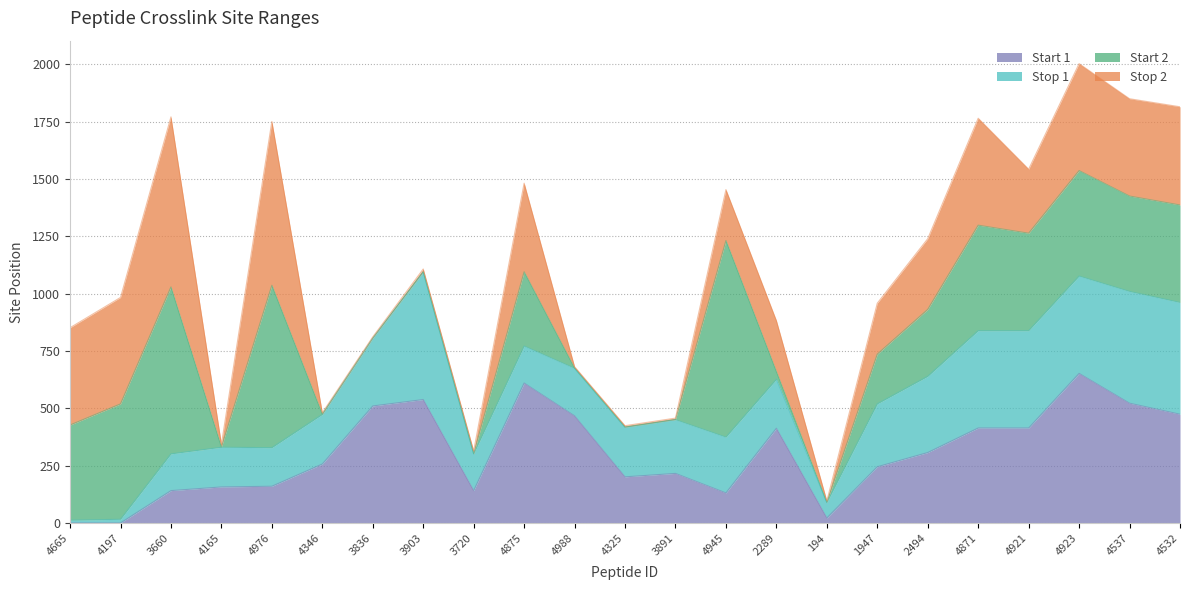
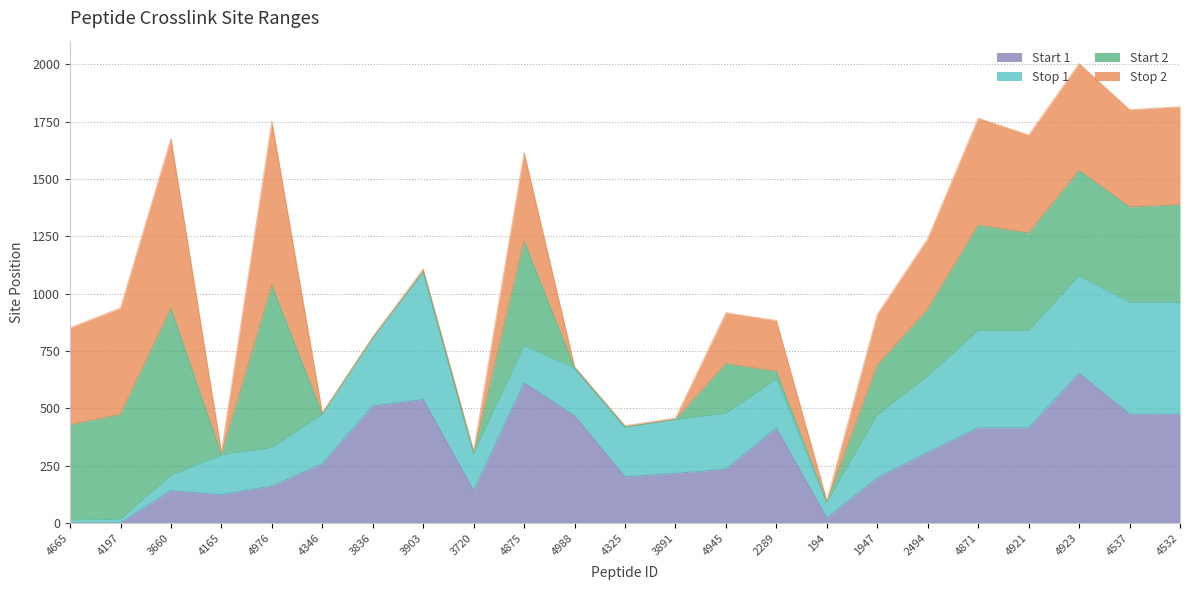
  {
    "Start 1": {
      "4665": 0,
      "4197": 0,
      "3660": 140,
-     "4165": 160,
+     "4165": 120,
      "4976": 160,
      "4346": 260,
      "3836": 510,
      "3903": 540,
      "3720": 140,
      "4875": 610,
      "4988": 470,
      "4325": 200,
      "3891": 220,
-     "4945": 130,
+     "4945": 240,
      "2289": 410,
      "194": 20,
-     "1947": 250,
+     "1947": 200,
      "2494": 310,
      "4871": 420,
      "4921": 420,
      "4923": 650,
-     "4537": 520,
+     "4537": 480,
      "4532": 480
    },
    "Stop 1": {
      "4665": 10,
      "4197": 20,
-     "3660": 160,
+     "3660": 70,
      "4976": 170,
      "4875": 160,
      "4945": 240,
      "2289": 210,
      "1947": 270,
      "2494": 330,
      "4871": 420,
      "4921": 420,
      "4923": 420,
      "4537": 490,
      "4532": 490
    },
    "Start 2": {
      "4665": 420,
-     "4197": 500,
+     "4197": 460,
      "3660": 730,
      "4976": 710,
-     "4875": 320,
-     "4945": 860,
+     "4875": 460,
+     "4945": 220,
      "2289": 30,
      "1947": 220,
      "2494": 290,
      "4871": 460,
      "4921": 430,
      "4923": 460,
      "4537": 420,
      "4532": 430
    },
    "Stop 2": {
      "4665": 420,
      "4197": 460,
      "3660": 740,
      "4165": 10,
      "4976": 710,
      "3903": 10,
      "3720": 10,
      "4875": 390,
      "4945": 220,
      "2289": 220,
      "1947": 220,
      "2494": 310,
      "4871": 470,
-     "4921": 280,
+     "4921": 430,
      "4923": 470,
      "4537": 420,
      "4532": 430
    }
  }
